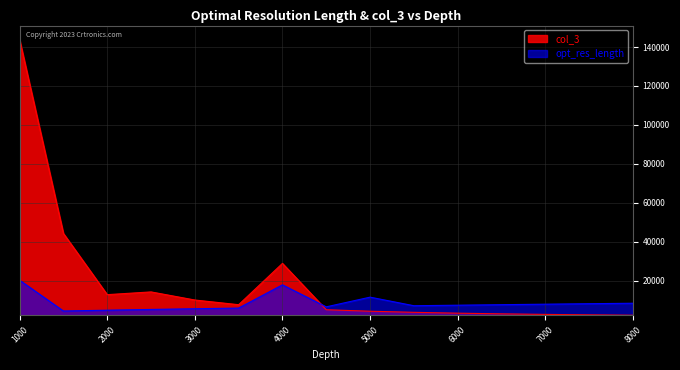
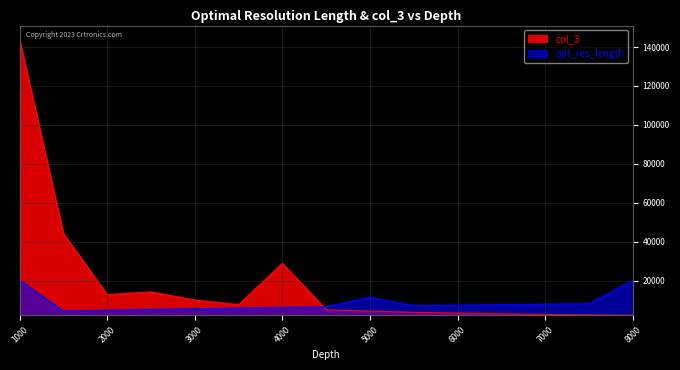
  {
    "col_3": {
      "2000": 13000,
      "3000": 10000,
      "4000": 29000,
      "5000": 4000,
      "6000": 3000,
      "7000": 3000,
      "8000": 2000
    },
    "opt_res_length": {
      "1000": 20000,
      "2000": 5000,
      "3000": 6000,
-     "4000": 18000,
+     "4000": 6000,
      "5000": 12000,
      "6000": 7000,
      "7000": 8000,
-     "8000": 8000
+     "8000": 20000
    }
  }
